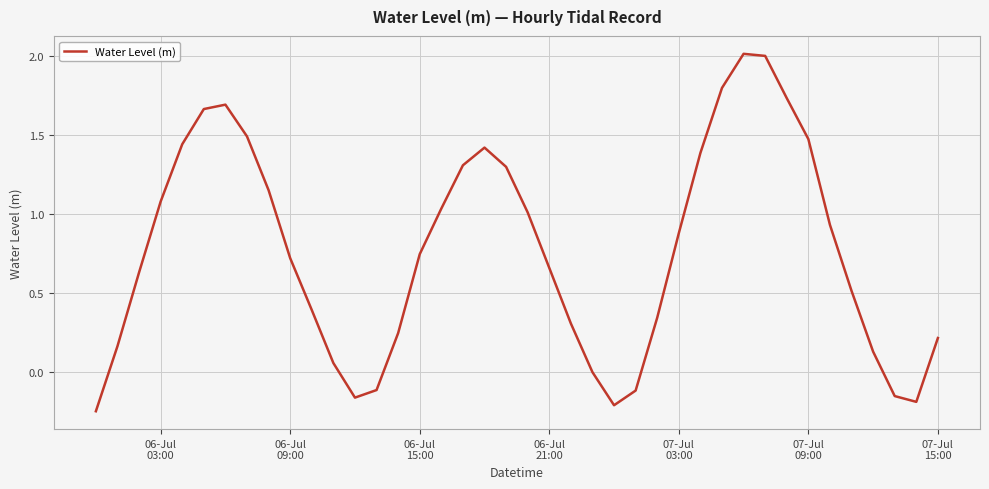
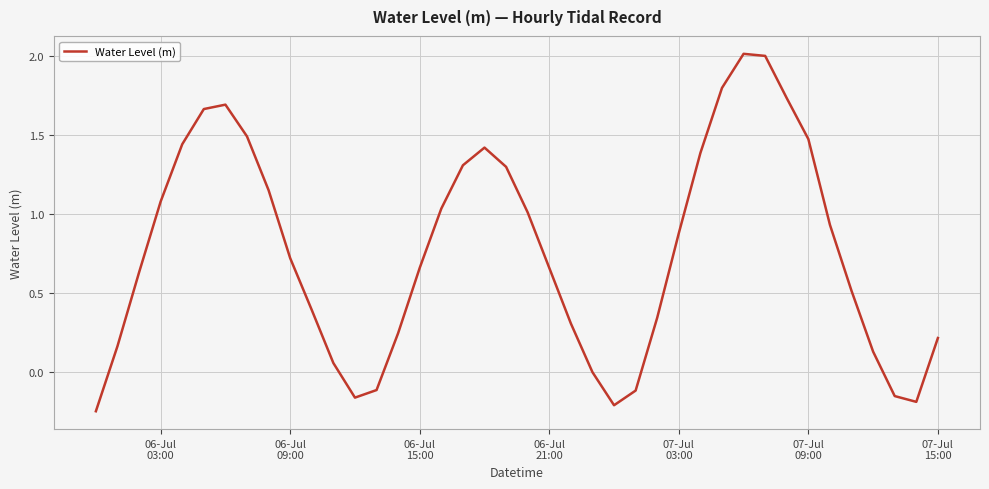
  {
    "06-Jul 03:00": 1.08,
    "06-Jul 09:00": 0.72,
-   "06-Jul 15:00": 0.75,
+   "06-Jul 15:00": 0.66,
    "06-Jul 21:00": 0.66,
    "07-Jul 03:00": 0.88,
    "07-Jul 09:00": 1.47,
    "07-Jul 15:00": 0.22
  }
